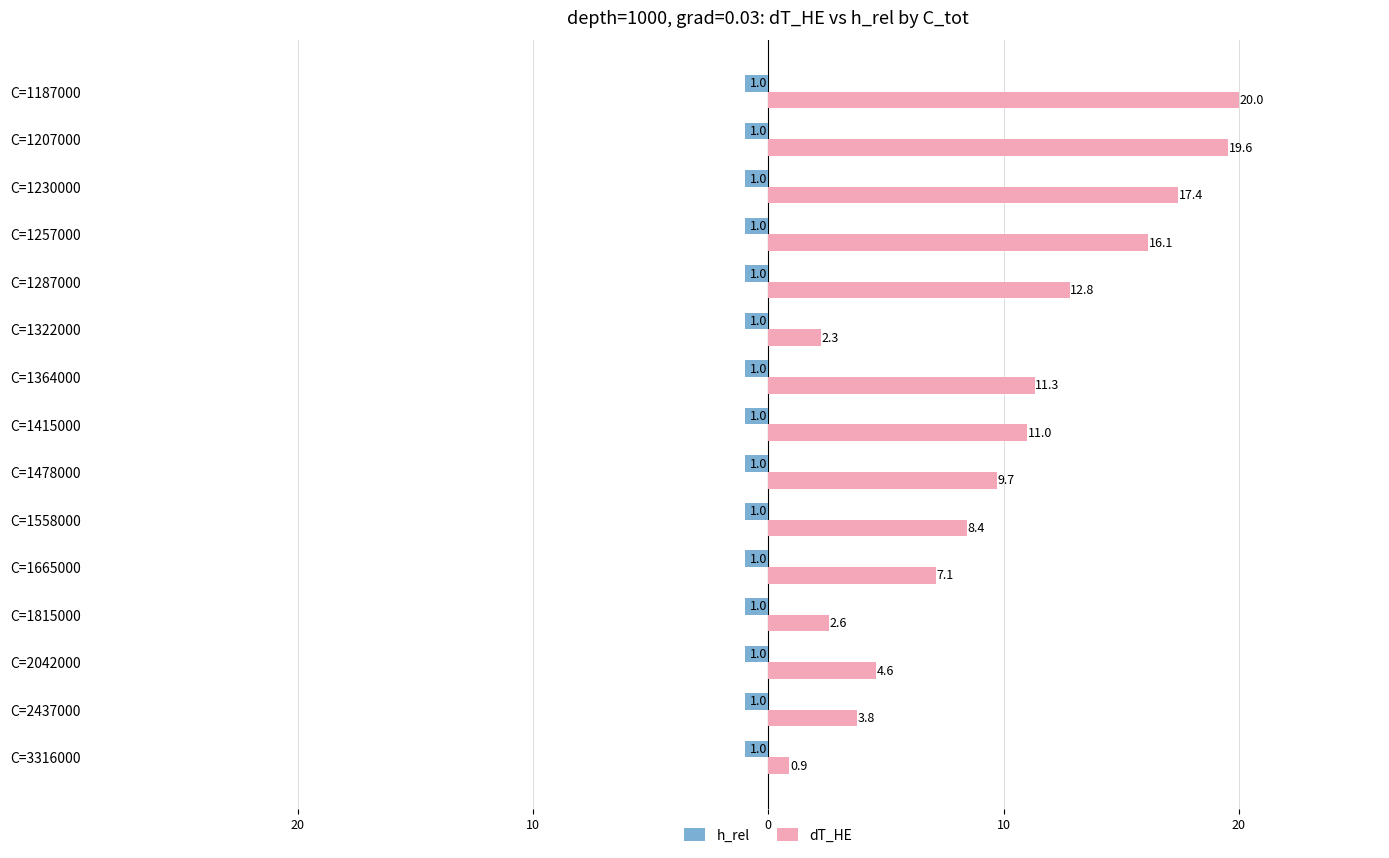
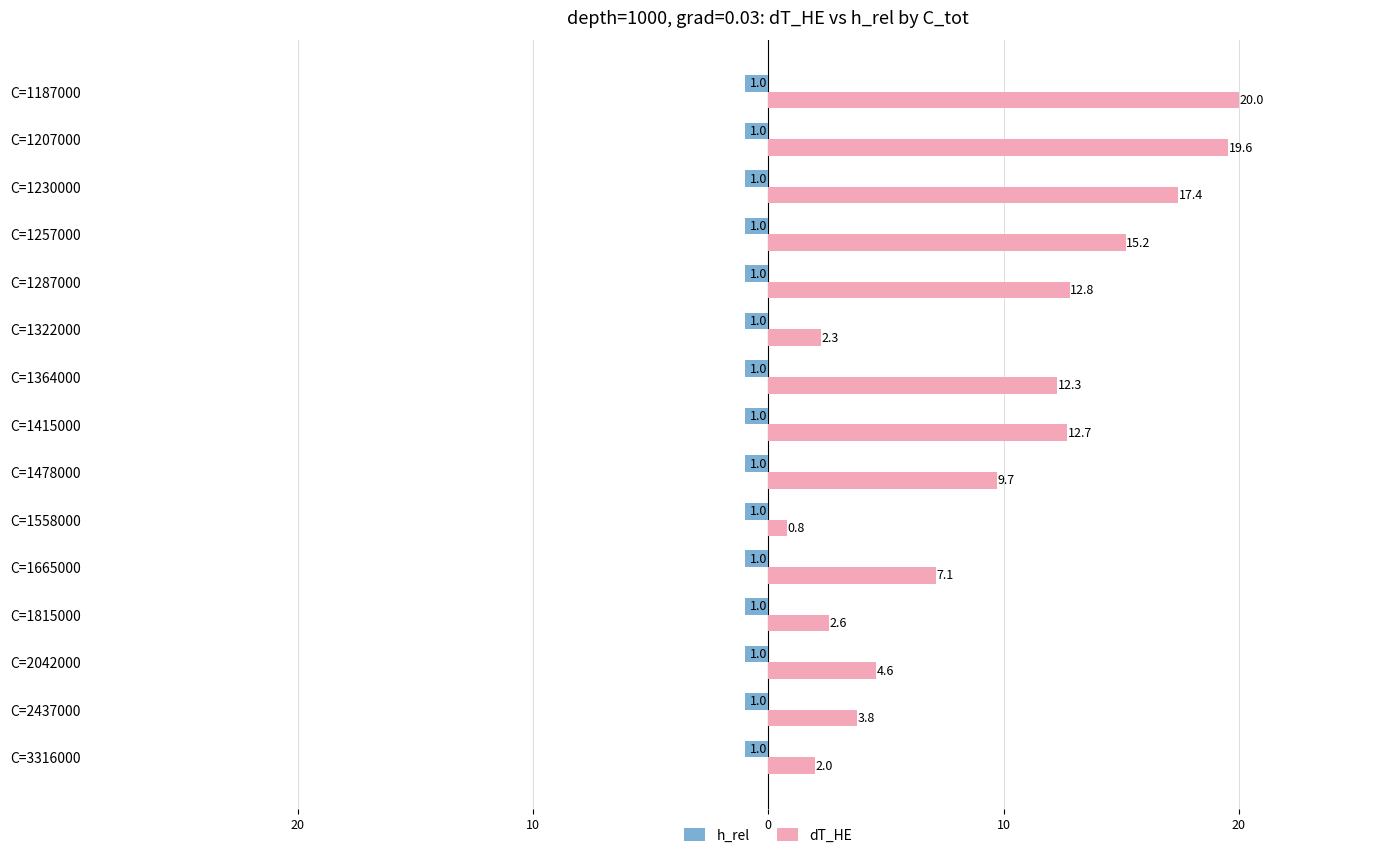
  {
    "dT_HE": {
      "C=1187000": 20.0,
      "C=1207000": 19.6,
      "C=1230000": 17.4,
-     "C=1257000": 16.1,
+     "C=1257000": 15.2,
      "C=1287000": 12.8,
      "C=1322000": 2.3,
-     "C=1364000": 11.3,
-     "C=1415000": 11.0,
+     "C=1364000": 12.3,
+     "C=1415000": 12.7,
      "C=1478000": 9.7,
-     "C=1558000": 8.4,
+     "C=1558000": 0.8,
      "C=1665000": 7.1,
      "C=1815000": 2.6,
      "C=2042000": 4.6,
      "C=2437000": 3.8,
-     "C=3316000": 0.9
+     "C=3316000": 2.0
    }
  }
